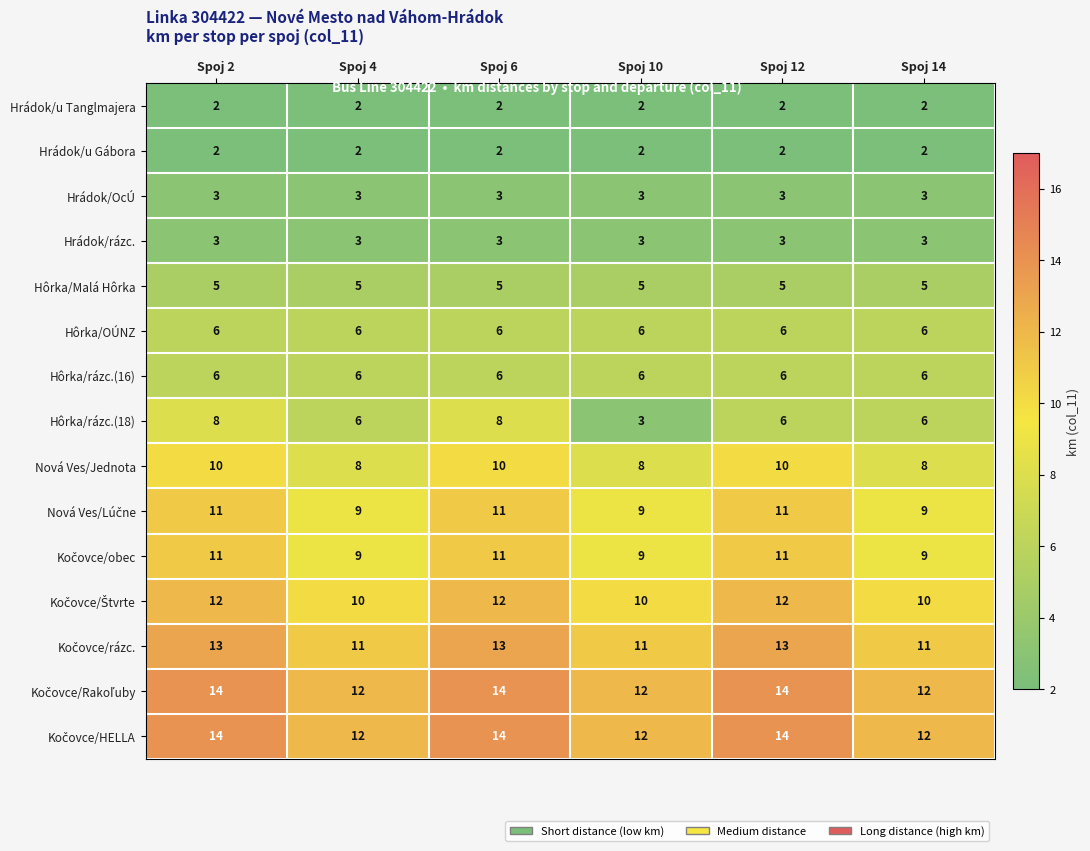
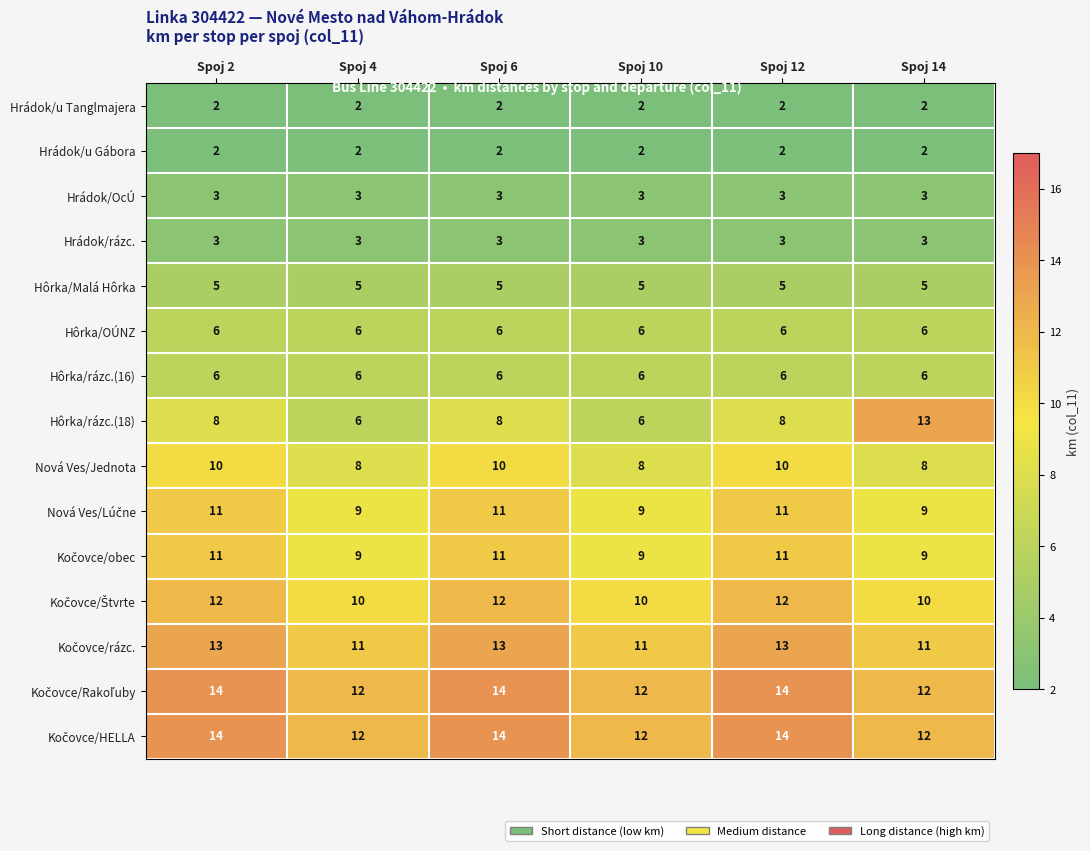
  {
    "Hrádok/u Tanglmajera": {
      "Spoj 2": 2,
      "Spoj 4": 2,
      "Spoj 6": 2,
      "Spoj 10": 2,
      "Spoj 12": 2,
      "Spoj 14": 2
    },
    "Hrádok/u Gábora": {
      "Spoj 2": 2,
      "Spoj 4": 2,
      "Spoj 6": 2,
      "Spoj 10": 2,
      "Spoj 12": 2,
      "Spoj 14": 2
    },
    "Hrádok/OcÚ": {
      "Spoj 2": 3,
      "Spoj 4": 3,
      "Spoj 6": 3,
      "Spoj 10": 3,
      "Spoj 12": 3,
      "Spoj 14": 3
    },
    "Hrádok/rázc.": {
      "Spoj 2": 3,
      "Spoj 4": 3,
      "Spoj 6": 3,
      "Spoj 10": 3,
      "Spoj 12": 3,
      "Spoj 14": 3
    },
    "Hôrka/Malá Hôrka": {
      "Spoj 2": 5,
      "Spoj 4": 5,
      "Spoj 6": 5,
      "Spoj 10": 5,
      "Spoj 12": 5,
      "Spoj 14": 5
    },
    "Hôrka/OÚNZ": {
      "Spoj 2": 6,
      "Spoj 4": 6,
      "Spoj 6": 6,
      "Spoj 10": 6,
      "Spoj 12": 6,
      "Spoj 14": 6
    },
    "Hôrka/rázc.(16)": {
      "Spoj 2": 6,
      "Spoj 4": 6,
      "Spoj 6": 6,
      "Spoj 10": 6,
      "Spoj 12": 6,
      "Spoj 14": 6
    },
    "Hôrka/rázc.(18)": {
      "Spoj 2": 8,
      "Spoj 4": 6,
      "Spoj 6": 8,
-     "Spoj 10": 3,
-     "Spoj 12": 6,
-     "Spoj 14": 6
+     "Spoj 10": 6,
+     "Spoj 12": 8,
+     "Spoj 14": 13
    },
    "Nová Ves/Jednota": {
      "Spoj 2": 10,
      "Spoj 4": 8,
      "Spoj 6": 10,
      "Spoj 10": 8,
      "Spoj 12": 10,
      "Spoj 14": 8
    },
    "Nová Ves/Lúčne": {
      "Spoj 2": 11,
      "Spoj 4": 9,
      "Spoj 6": 11,
      "Spoj 10": 9,
      "Spoj 12": 11,
      "Spoj 14": 9
    },
    "Kočovce/obec": {
      "Spoj 2": 11,
      "Spoj 4": 9,
      "Spoj 6": 11,
      "Spoj 10": 9,
      "Spoj 12": 11,
      "Spoj 14": 9
    },
    "Kočovce/Štvrte": {
      "Spoj 2": 12,
      "Spoj 4": 10,
      "Spoj 6": 12,
      "Spoj 10": 10,
      "Spoj 12": 12,
      "Spoj 14": 10
    },
    "Kočovce/rázc.": {
      "Spoj 2": 13,
      "Spoj 4": 11,
      "Spoj 6": 13,
      "Spoj 10": 11,
      "Spoj 12": 13,
      "Spoj 14": 11
    },
    "Kočovce/Rakoľuby": {
      "Spoj 2": 14,
      "Spoj 4": 12,
      "Spoj 6": 14,
      "Spoj 10": 12,
      "Spoj 12": 14,
      "Spoj 14": 12
    },
    "Kočovce/HELLA": {
      "Spoj 2": 14,
      "Spoj 4": 12,
      "Spoj 6": 14,
      "Spoj 10": 12,
      "Spoj 12": 14,
      "Spoj 14": 12
    }
  }
